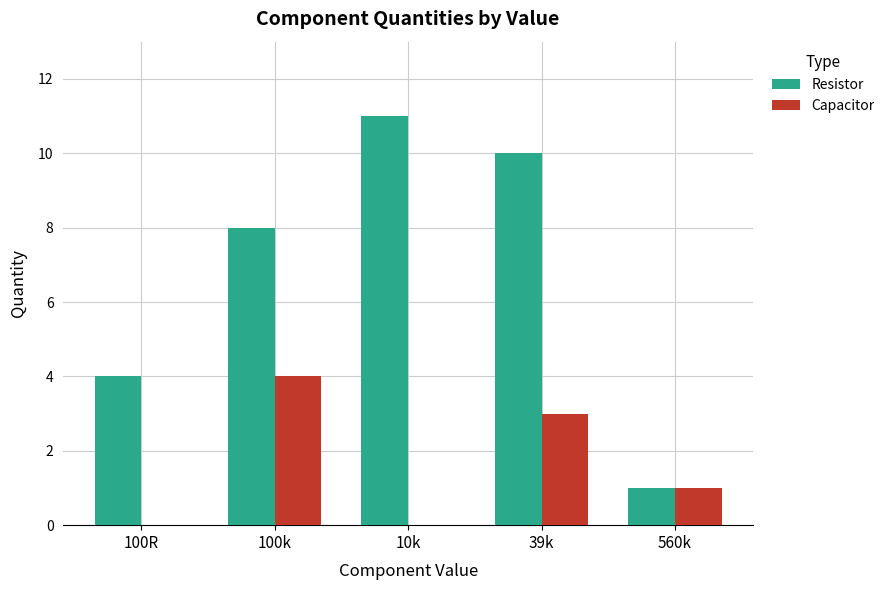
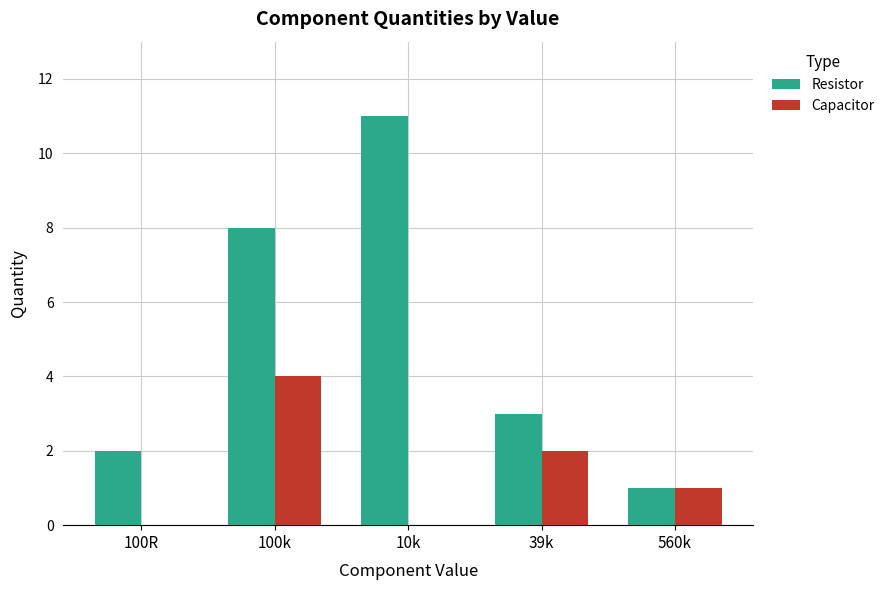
  {
    "Resistor": {
-     "100R": 4,
+     "100R": 2,
      "100k": 8,
      "10k": 11,
-     "39k": 10,
+     "39k": 3,
      "560k": 1
    },
    "Capacitor": {
      "100R": 0,
      "100k": 4,
      "10k": 0,
-     "39k": 3,
+     "39k": 2,
      "560k": 1
    }
  }
